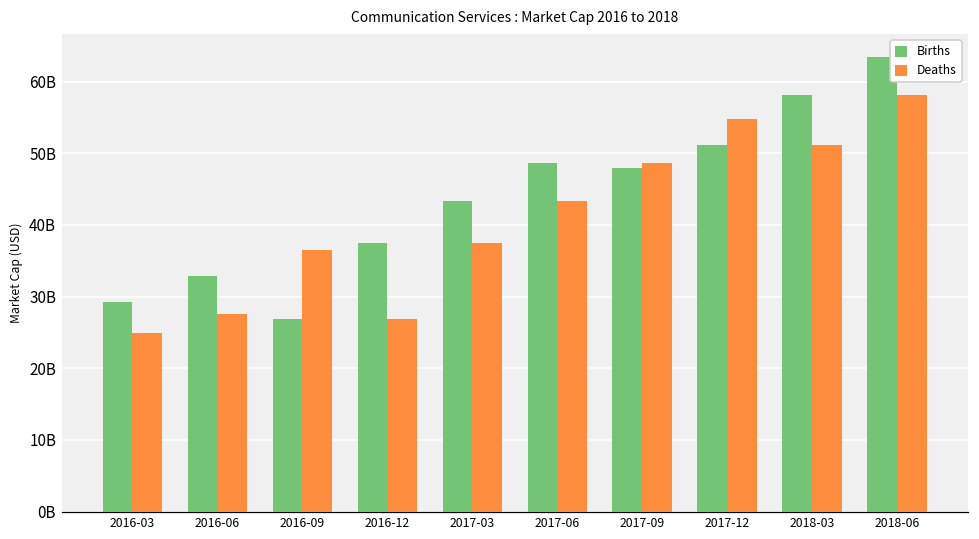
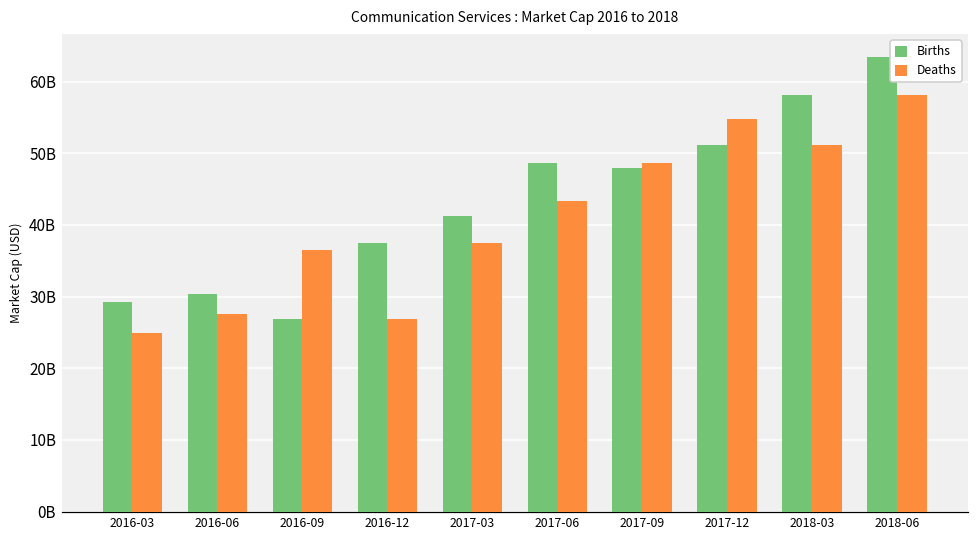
  {
    "Births": {
      "2016-03": 29000000000,
-     "2016-06": 33000000000,
+     "2016-06": 30000000000,
      "2016-09": 27000000000,
      "2016-12": 37000000000,
-     "2017-03": 43000000000,
+     "2017-03": 41000000000,
      "2017-06": 49000000000,
      "2017-09": 48000000000,
      "2017-12": 51000000000,
      "2018-03": 58000000000,
      "2018-06": 63000000000
    },
    "Deaths": {
      "2016-03": 25000000000,
      "2016-06": 28000000000,
      "2016-09": 36000000000,
      "2016-12": 27000000000,
      "2017-03": 37000000000,
      "2017-06": 43000000000,
      "2017-09": 49000000000,
      "2017-12": 55000000000,
      "2018-03": 51000000000,
      "2018-06": 58000000000
    }
  }
